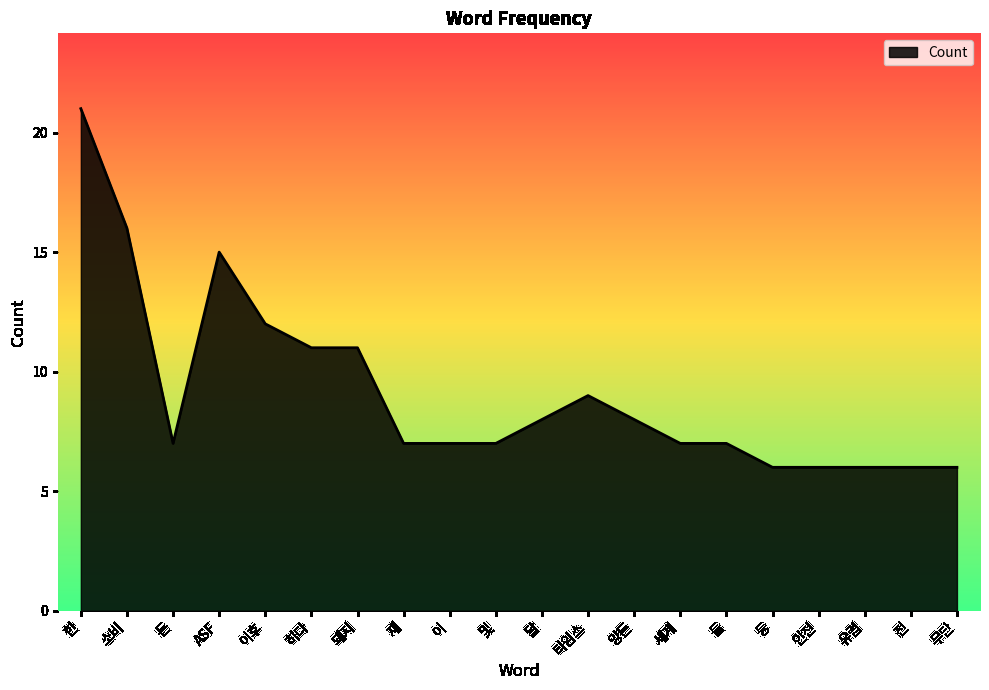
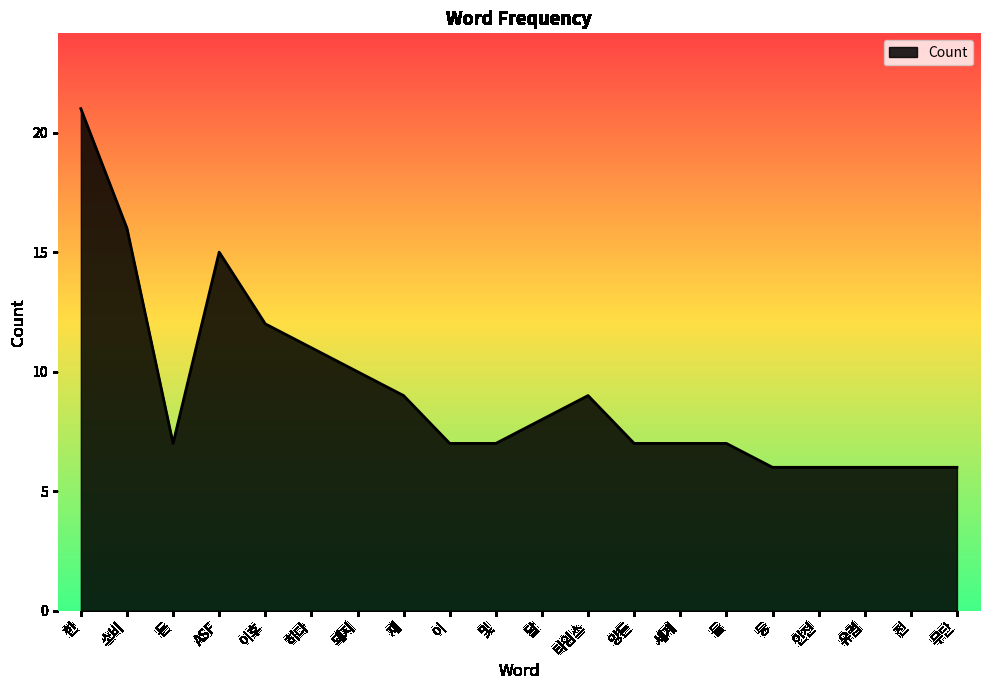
  {
    "한": 21,
    "소비": 16,
    "돈": 7,
    "ASF": 15,
    "이후": 12,
    "하다": 11,
-   "돼지": 11,
-   "재": 7,
+   "돼지": 10,
+   "재": 9,
    "이": 7,
    "및": 7,
    "달": 8,
    "타임스": 9,
-   "양돈": 8,
+   "양돈": 7,
    "세계": 7,
    "들": 7,
    "등": 6,
    "안전": 6,
    "유럽": 6,
    "전": 6,
    "무단": 6
  }
